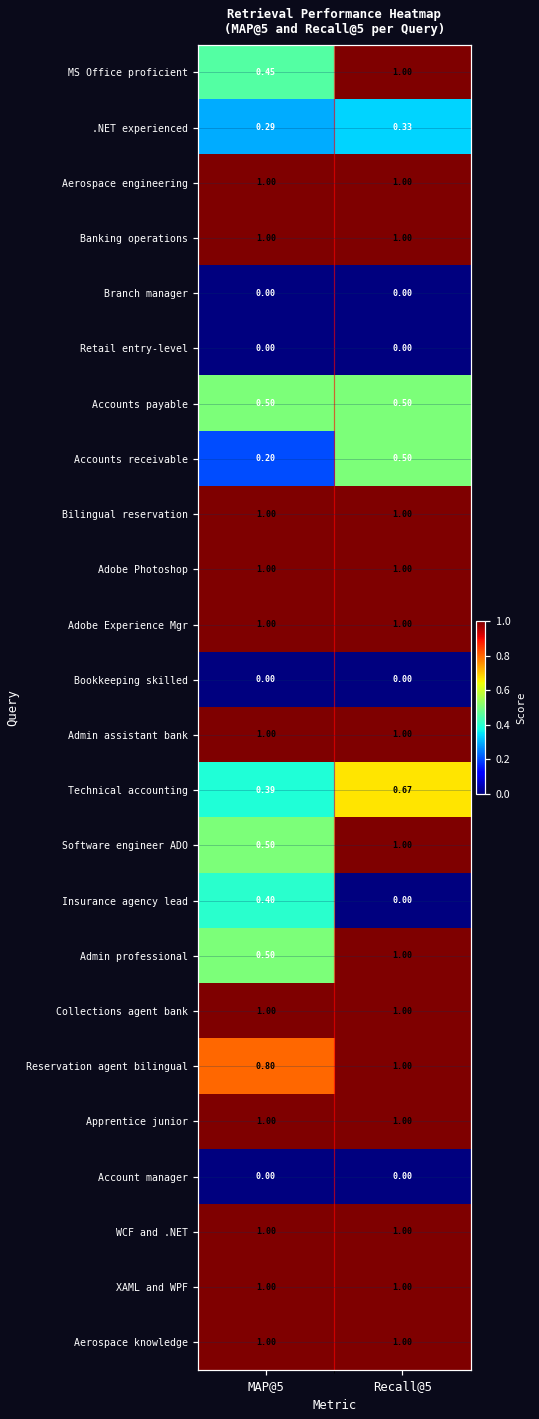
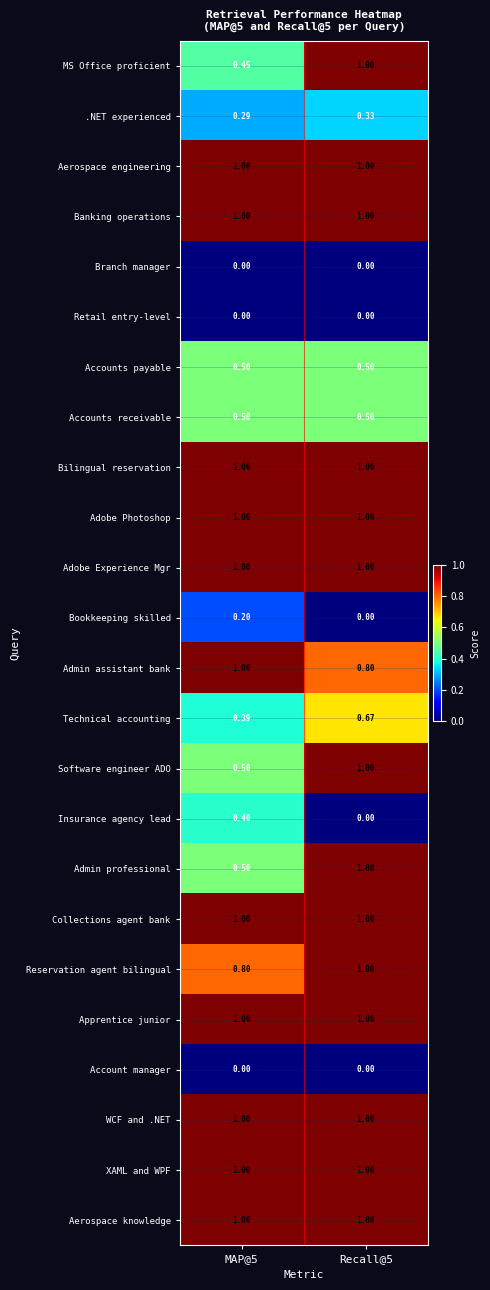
  {
    "MS Office proficient": {
      "MAP@5": 0.45,
      "Recall@5": 1.00
    },
    ".NET experienced": {
      "MAP@5": 0.29,
      "Recall@5": 0.33
    },
    "Aerospace engineering": {
      "MAP@5": 1.00,
      "Recall@5": 1.00
    },
    "Banking operations": {
      "MAP@5": 1.00,
      "Recall@5": 1.00
    },
    "Branch manager": {
      "MAP@5": 0.00,
      "Recall@5": 0.00
    },
    "Retail entry-level": {
      "MAP@5": 0.00,
      "Recall@5": 0.00
    },
    "Accounts payable": {
      "MAP@5": 0.50,
      "Recall@5": 0.50
    },
    "Accounts receivable": {
-     "MAP@5": 0.20,
+     "MAP@5": 0.50,
      "Recall@5": 0.50
    },
    "Bilingual reservation": {
      "MAP@5": 1.00,
      "Recall@5": 1.00
    },
    "Adobe Photoshop": {
      "MAP@5": 1.00,
      "Recall@5": 1.00
    },
    "Adobe Experience Mgr": {
      "MAP@5": 1.00,
      "Recall@5": 1.00
    },
    "Bookkeeping skilled": {
-     "MAP@5": 0.00,
+     "MAP@5": 0.20,
      "Recall@5": 0.00
    },
    "Admin assistant bank": {
      "MAP@5": 1.00,
-     "Recall@5": 1.00
+     "Recall@5": 0.80
    },
    "Technical accounting": {
      "MAP@5": 0.39,
      "Recall@5": 0.67
    },
    "Software engineer ADO": {
      "MAP@5": 0.50,
      "Recall@5": 1.00
    },
    "Insurance agency lead": {
      "MAP@5": 0.40,
      "Recall@5": 0.00
    },
    "Admin professional": {
      "MAP@5": 0.50,
      "Recall@5": 1.00
    },
    "Collections agent bank": {
      "MAP@5": 1.00,
      "Recall@5": 1.00
    },
    "Reservation agent bilingual": {
      "MAP@5": 0.80,
      "Recall@5": 1.00
    },
    "Apprentice junior": {
      "MAP@5": 1.00,
      "Recall@5": 1.00
    },
    "Account manager": {
      "MAP@5": 0.00,
      "Recall@5": 0.00
    },
    "WCF and .NET": {
      "MAP@5": 1.00,
      "Recall@5": 1.00
    },
    "XAML and WPF": {
      "MAP@5": 1.00,
      "Recall@5": 1.00
    },
    "Aerospace knowledge": {
      "MAP@5": 1.00,
      "Recall@5": 1.00
    }
  }
